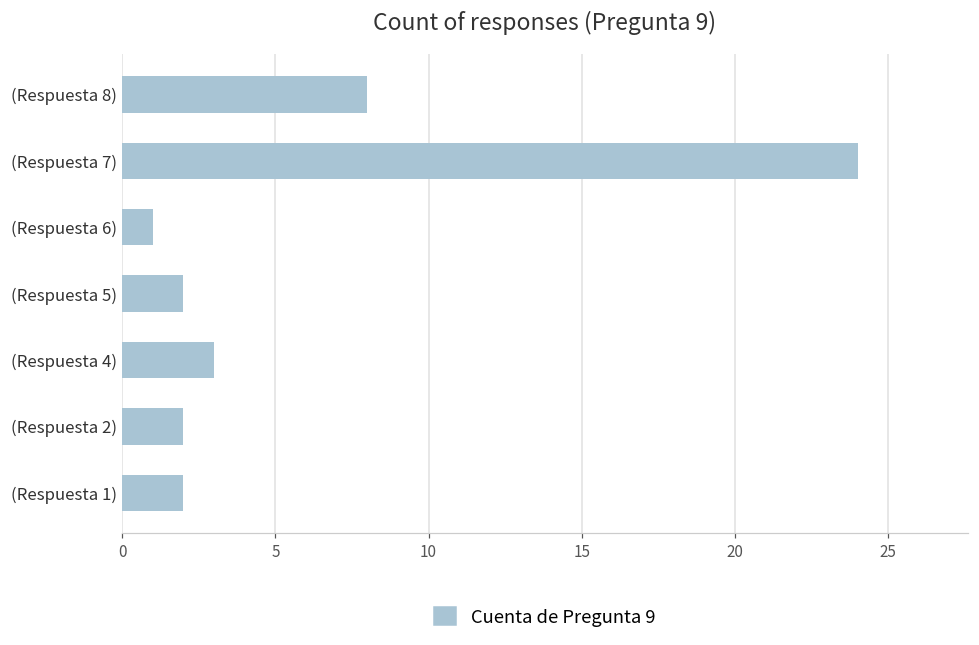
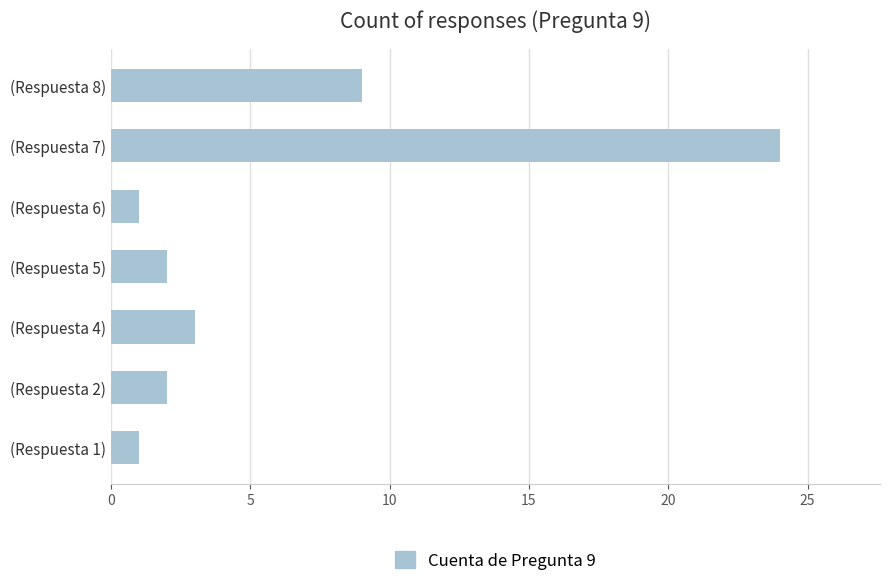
  {
-   "(Respuesta 8)": 8,
+   "(Respuesta 8)": 9,
    "(Respuesta 7)": 24,
    "(Respuesta 6)": 1,
    "(Respuesta 5)": 2,
    "(Respuesta 4)": 3,
    "(Respuesta 2)": 2,
-   "(Respuesta 1)": 2
+   "(Respuesta 1)": 1
  }
